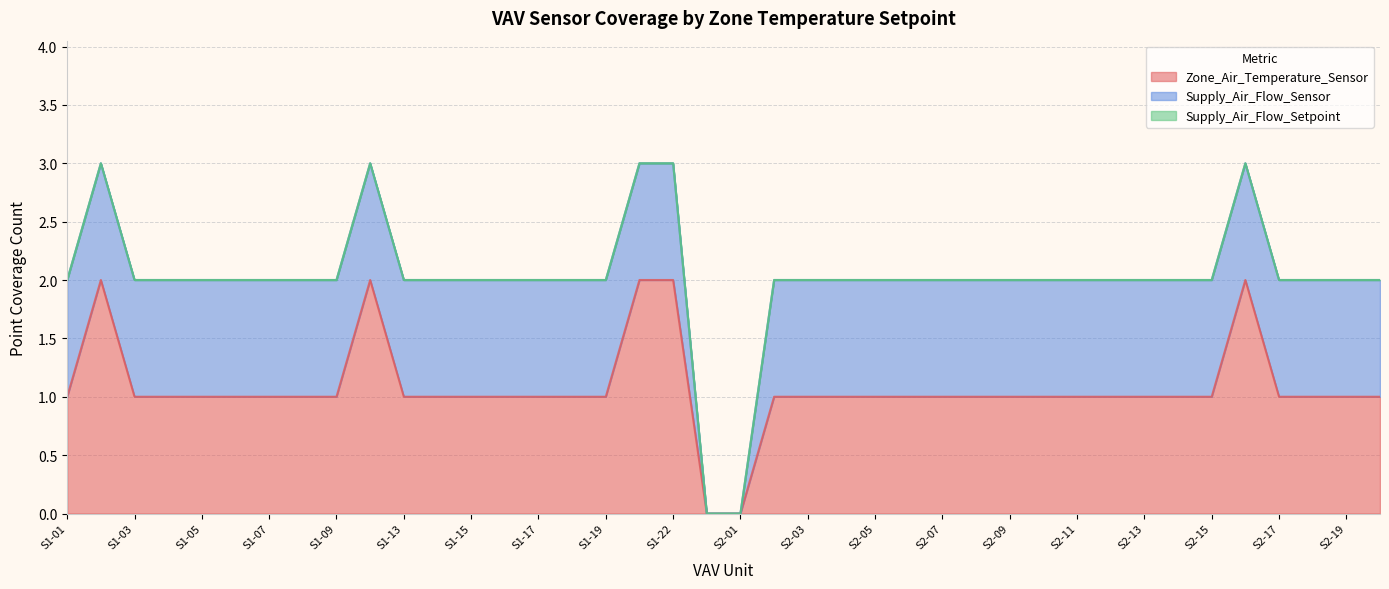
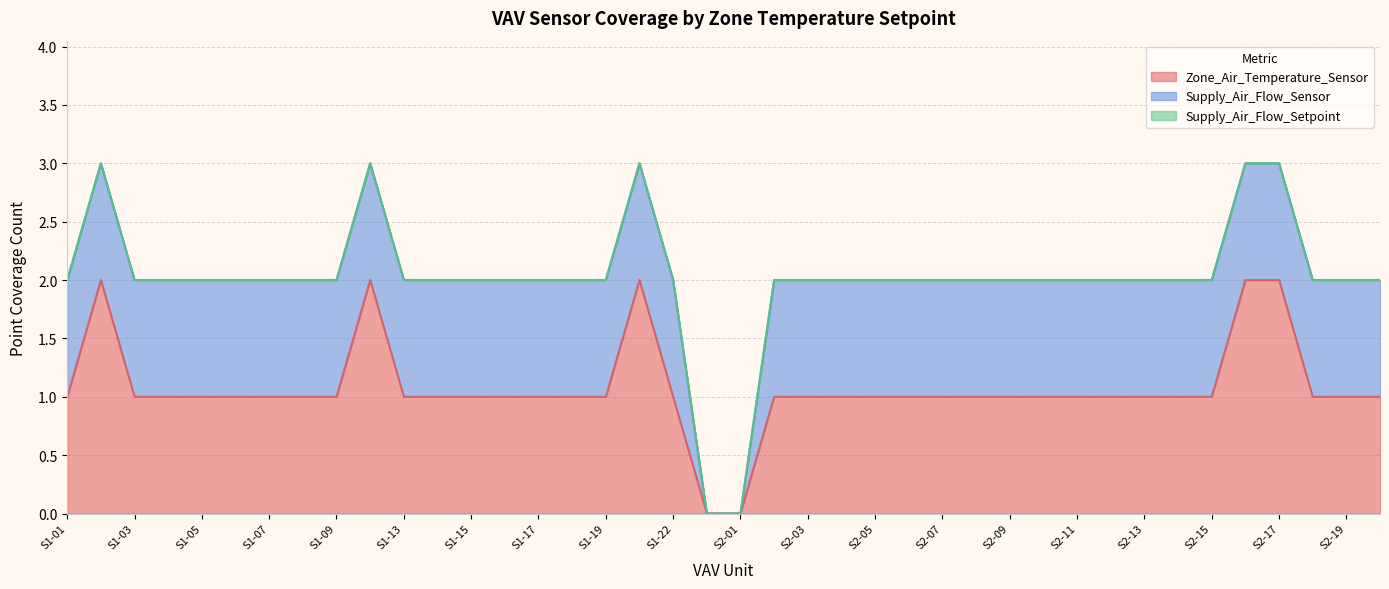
  {
    "Zone_Air_Temperature_Sensor": {
      "S1-01": 1,
      "S1-03": 1,
      "S1-05": 1,
      "S1-07": 1,
      "S1-09": 1,
      "S1-13": 1,
      "S1-15": 1,
      "S1-17": 1,
      "S1-19": 1,
-     "S1-22": 2,
+     "S1-22": 1,
      "S2-03": 1,
      "S2-05": 1,
      "S2-07": 1,
      "S2-09": 1,
      "S2-11": 1,
      "S2-13": 1,
      "S2-15": 1,
-     "S2-17": 1,
+     "S2-17": 2,
      "S2-19": 1
    }
  }
